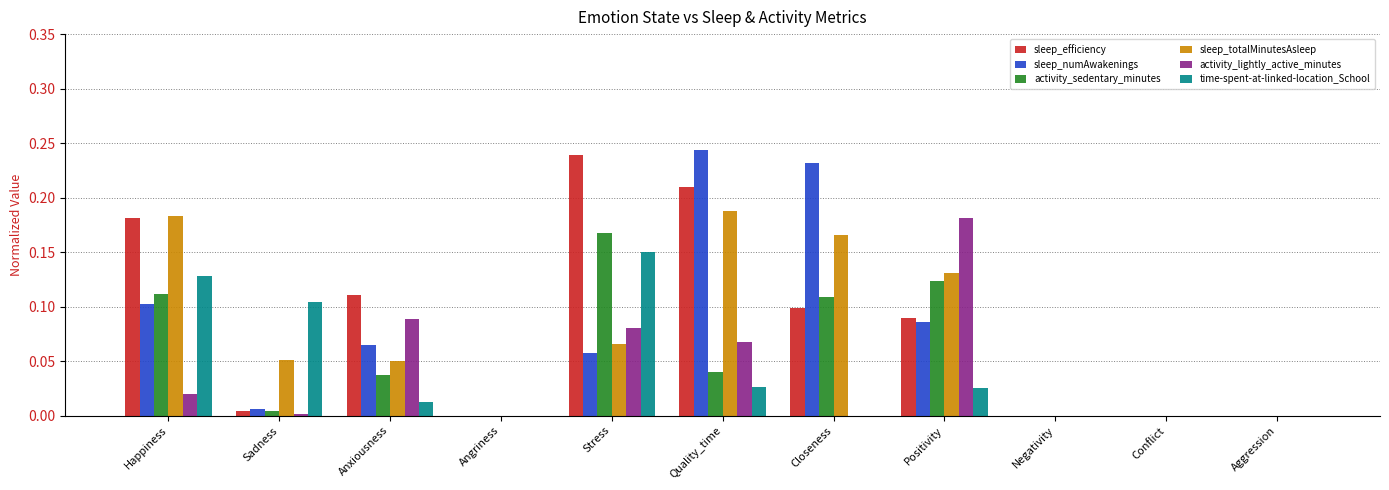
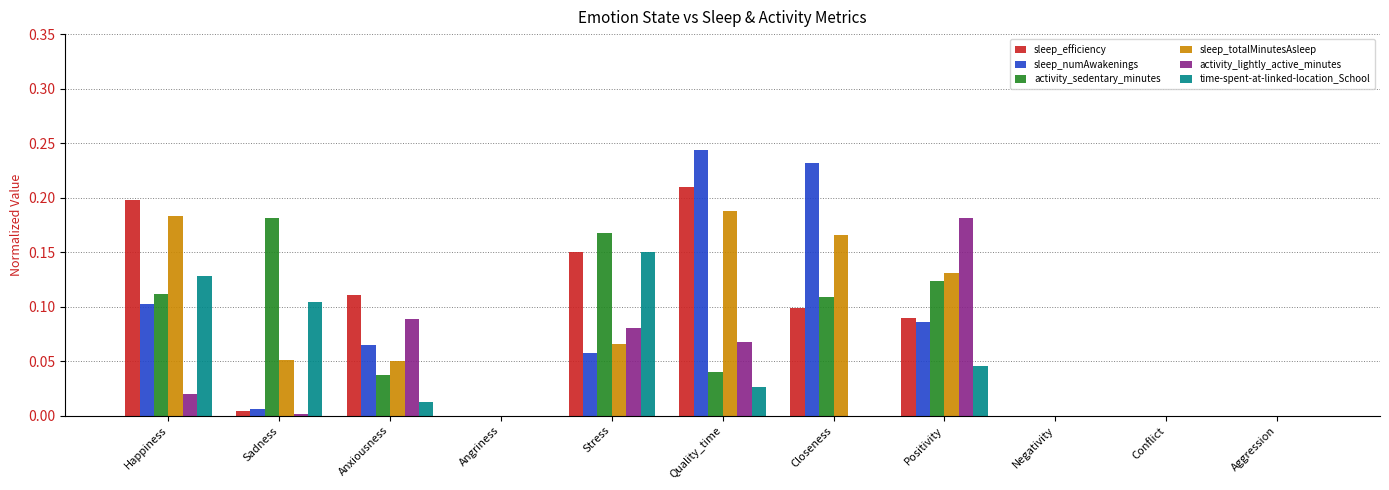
  {
    "sleep_efficiency": {
-     "Happiness": 0.181,
+     "Happiness": 0.198,
      "Sadness": 0.004,
      "Anxiousness": 0.111,
-     "Stress": 0.239,
+     "Stress": 0.150,
      "Quality_time": 0.210,
      "Closeness": 0.099,
      "Positivity": 0.089,
      "Negativity": 0.000,
      "Conflict": 0.000,
      "Aggression": 0.000
    },
    "sleep_numAwakenings": {
      "Happiness": 0.102,
      "Sadness": 0.006,
      "Anxiousness": 0.065,
      "Stress": 0.057,
      "Quality_time": 0.243,
      "Closeness": 0.232,
      "Positivity": 0.086,
      "Negativity": 0.000,
      "Conflict": 0.000,
      "Aggression": 0.000
    },
    "activity_sedentary_minutes": {
      "Happiness": 0.112,
-     "Sadness": 0.004,
+     "Sadness": 0.181,
      "Anxiousness": 0.037,
      "Stress": 0.167,
      "Quality_time": 0.040,
      "Closeness": 0.109,
      "Positivity": 0.124,
      "Negativity": 0.000,
      "Conflict": 0.000,
      "Aggression": 0.000
    },
    "sleep_totalMinutesAsleep": {
      "Happiness": 0.183,
      "Sadness": 0.051,
      "Anxiousness": 0.050,
      "Stress": 0.065,
      "Quality_time": 0.188,
      "Closeness": 0.166,
      "Positivity": 0.131,
      "Negativity": 0.000,
      "Conflict": 0.000,
      "Aggression": 0.000
    },
    "activity_lightly_active_minutes": {
      "Happiness": 0.020,
      "Anxiousness": 0.088,
      "Stress": 0.080,
      "Quality_time": 0.067,
      "Closeness": 0.000,
      "Positivity": 0.182,
      "Negativity": 0.000,
      "Conflict": 0.000,
      "Aggression": 0.000
    },
    "time-spent-at-linked-location_School": {
      "Happiness": 0.128,
      "Sadness": 0.104,
      "Anxiousness": 0.012,
      "Stress": 0.151,
      "Quality_time": 0.026,
      "Closeness": 0.000,
-     "Positivity": 0.025,
+     "Positivity": 0.045,
      "Negativity": 0.000,
      "Conflict": 0.000,
      "Aggression": 0.000
    }
  }
